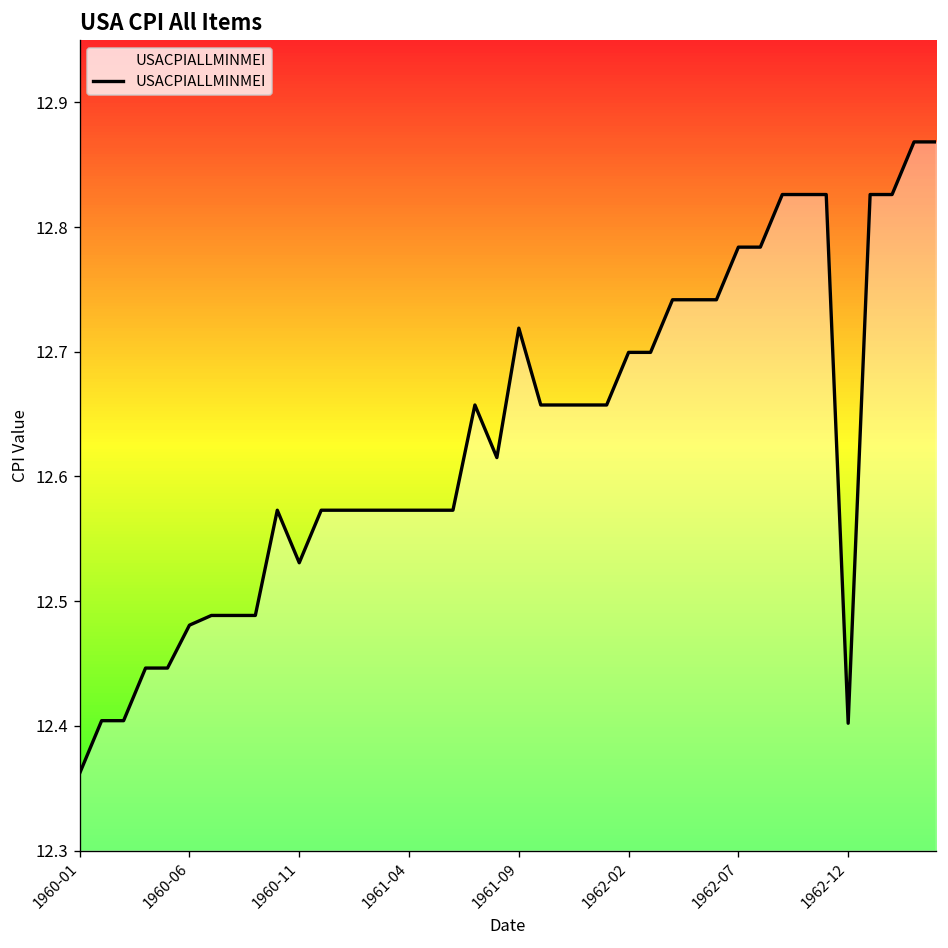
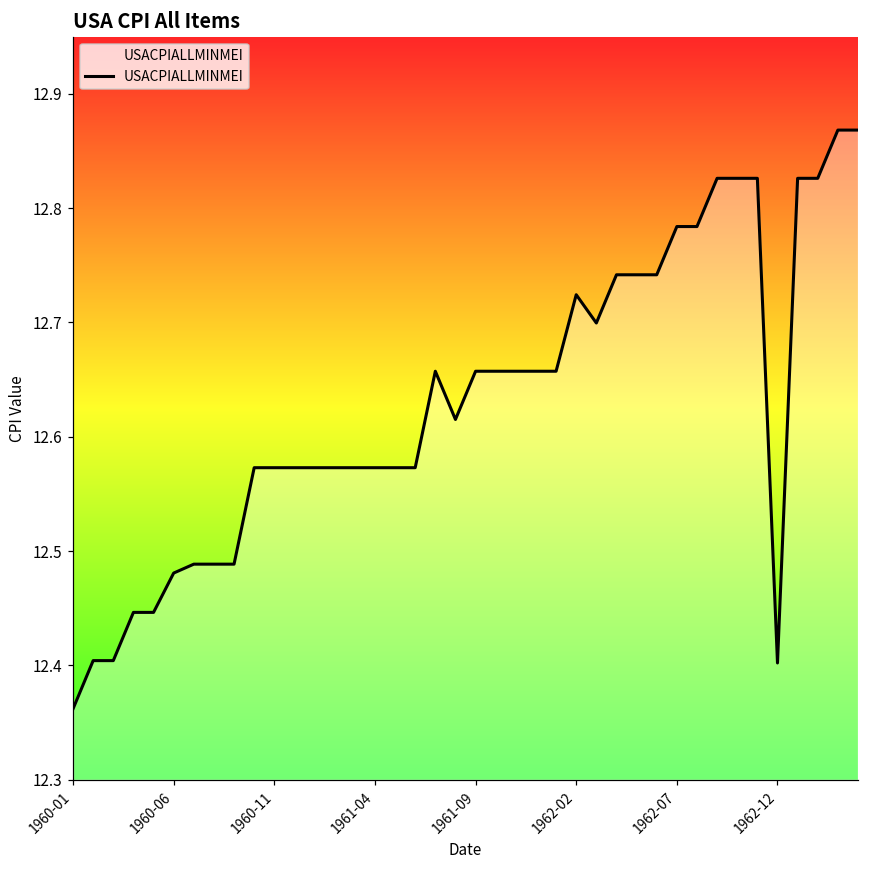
  {
    "1960-01": 12.362,
    "1960-06": 12.481,
-   "1960-11": 12.531,
+   "1960-11": 12.573,
    "1961-04": 12.573,
-   "1961-09": 12.719,
-   "1962-02": 12.700,
+   "1961-09": 12.657,
+   "1962-02": 12.724,
    "1962-07": 12.784,
    "1962-12": 12.402
  }
